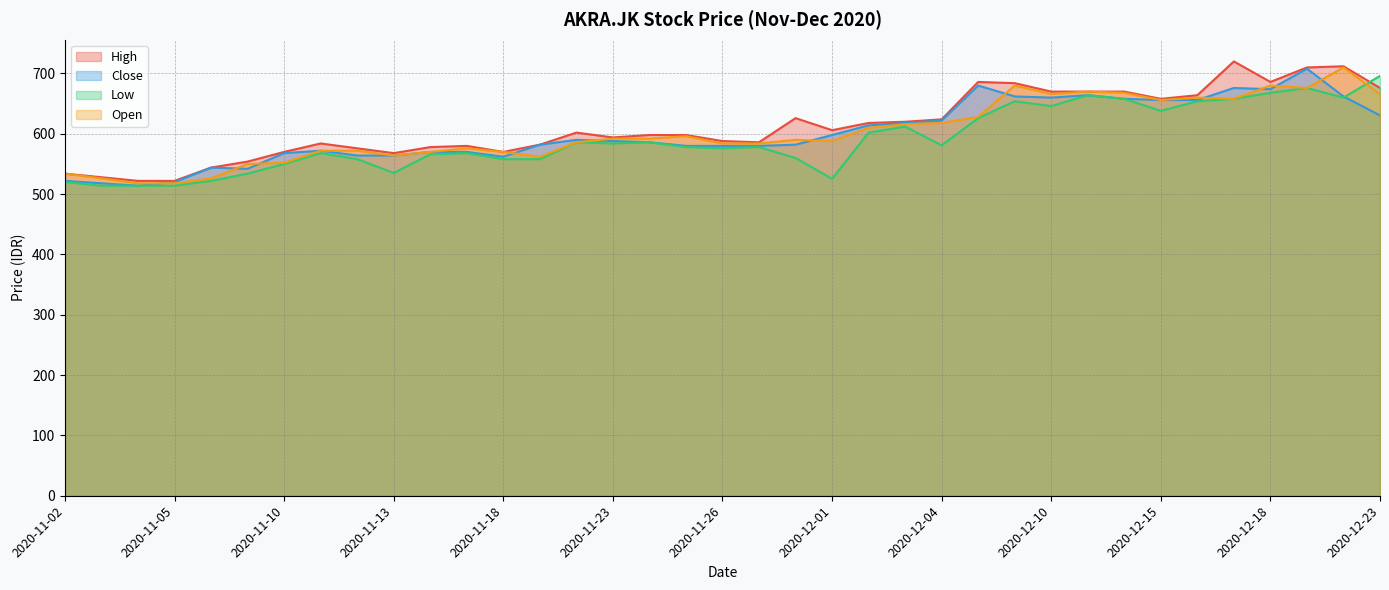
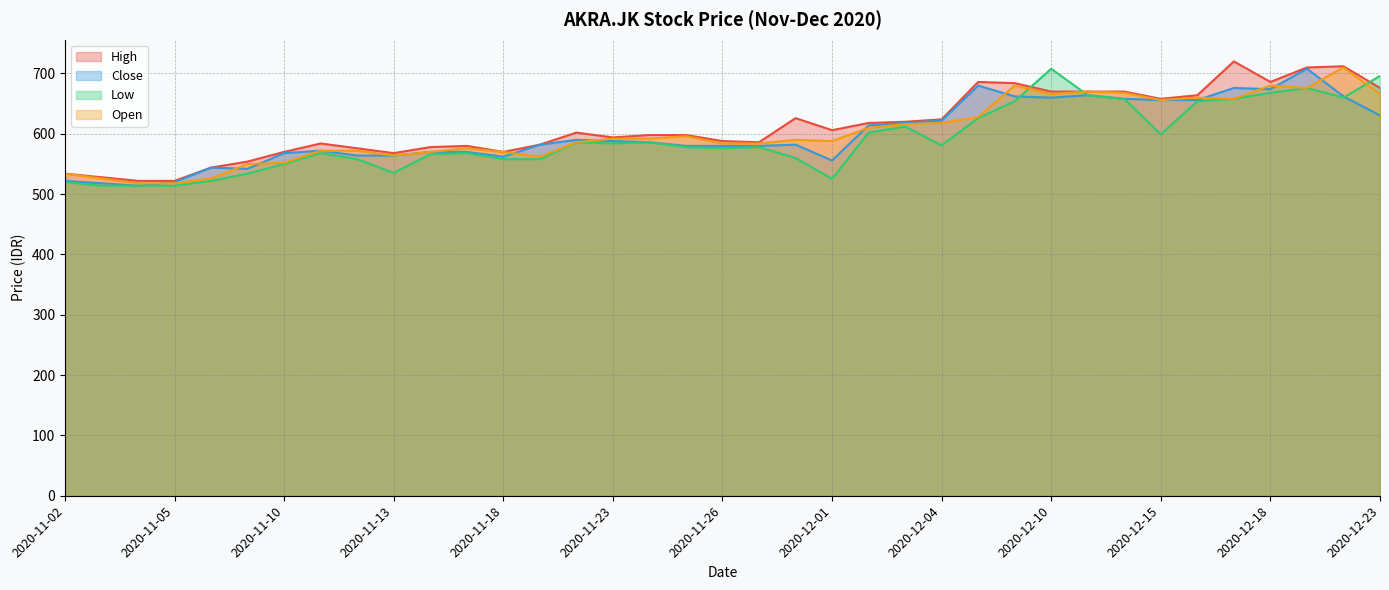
  {
    "Close": {
-     "2020-12-01": 600,
+     "2020-12-01": 560,
      "2020-12-10": 660,
      "2020-12-18": 670,
      "2020-12-23": 630
    },
    "Low": {
      "2020-11-13": 540,
      "2020-12-01": 530,
      "2020-12-04": 580,
-     "2020-12-10": 650,
-     "2020-12-15": 640,
+     "2020-12-10": 710,
+     "2020-12-15": 600,
      "2020-12-18": 670,
      "2020-12-23": 700
    }
  }
